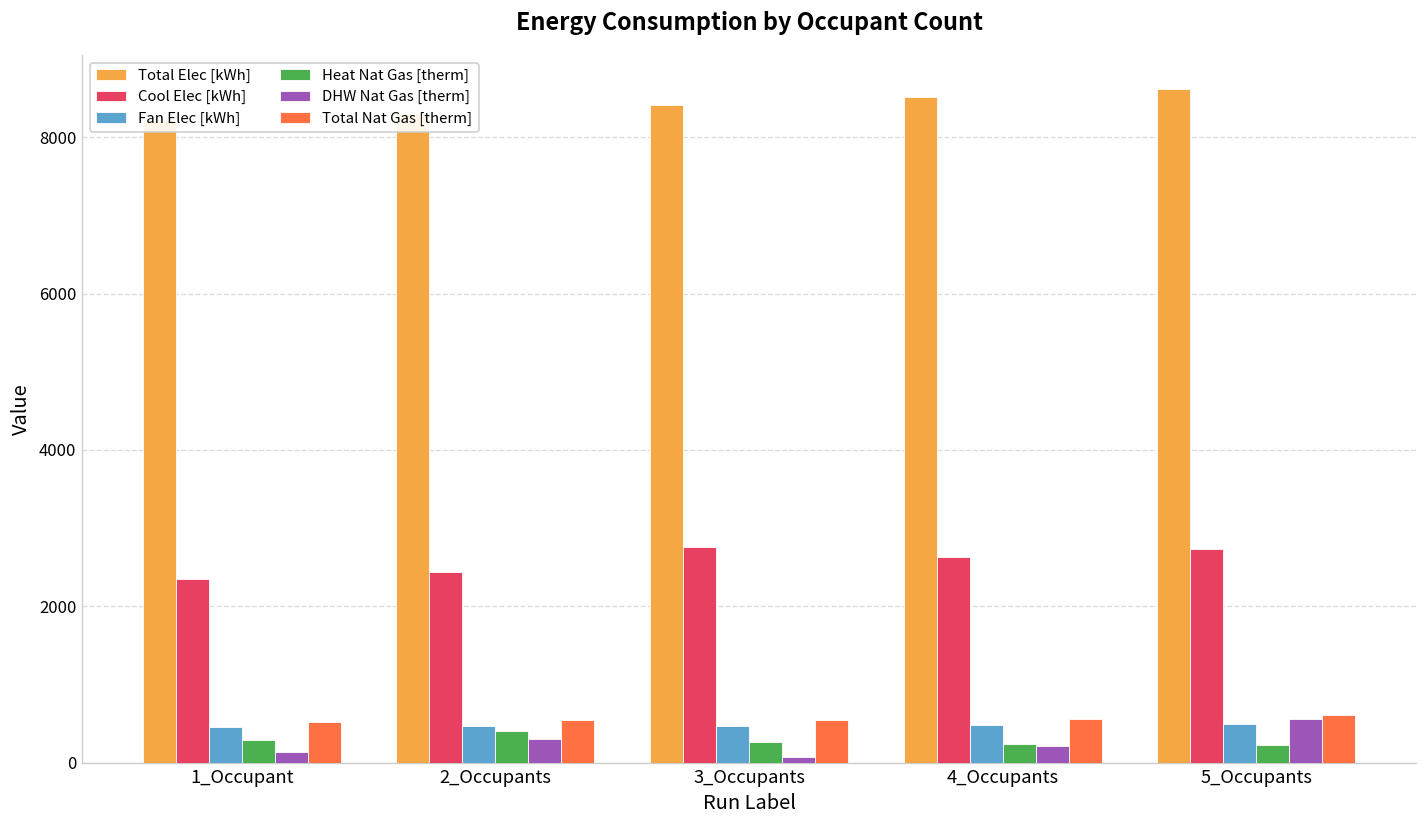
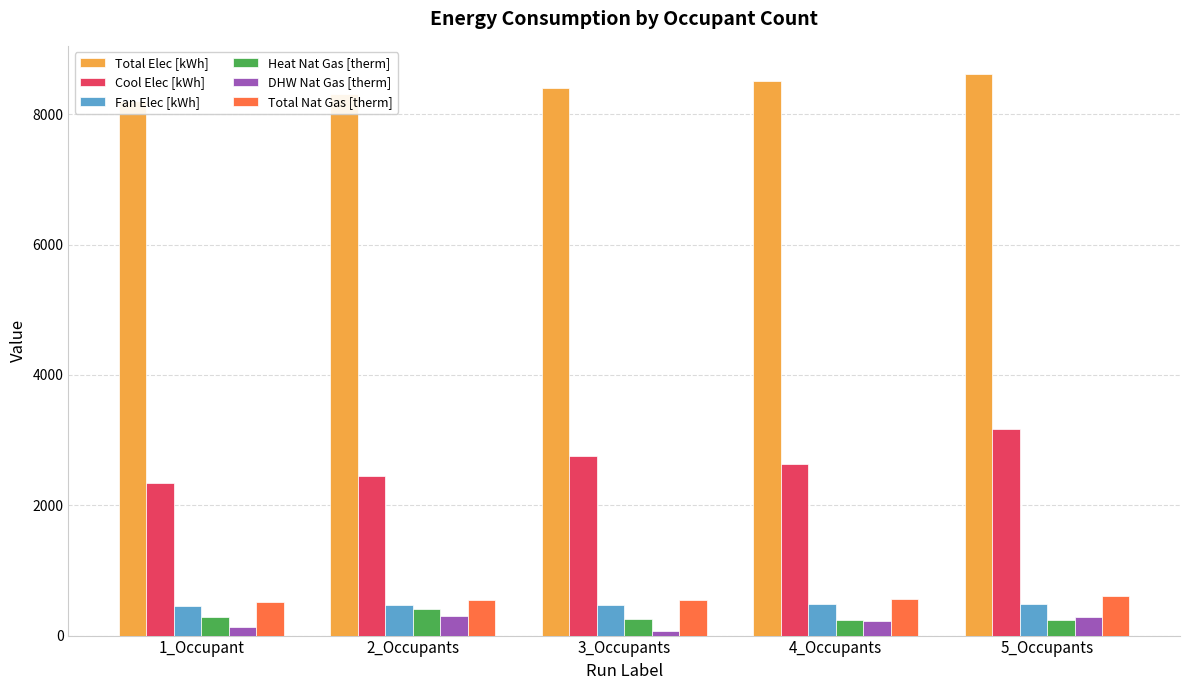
  {
    "Cool Elec [kWh]": {
      "1_Occupant": 2300,
      "2_Occupants": 2400,
      "3_Occupants": 2800,
      "4_Occupants": 2600,
-     "5_Occupants": 2700
+     "5_Occupants": 3200
    },
    "Fan Elec [kWh]": {
      "1_Occupant": 500,
      "2_Occupants": 500,
      "3_Occupants": 500,
      "4_Occupants": 500,
      "5_Occupants": 500
    },
    "Heat Nat Gas [therm]": {
      "1_Occupant": 300,
      "2_Occupants": 400,
      "3_Occupants": 300,
      "4_Occupants": 200,
      "5_Occupants": 200
    },
    "DHW Nat Gas [therm]": {
      "1_Occupant": 100,
      "2_Occupants": 300,
      "3_Occupants": 100,
      "4_Occupants": 200,
-     "5_Occupants": 600
+     "5_Occupants": 300
    }
  }
